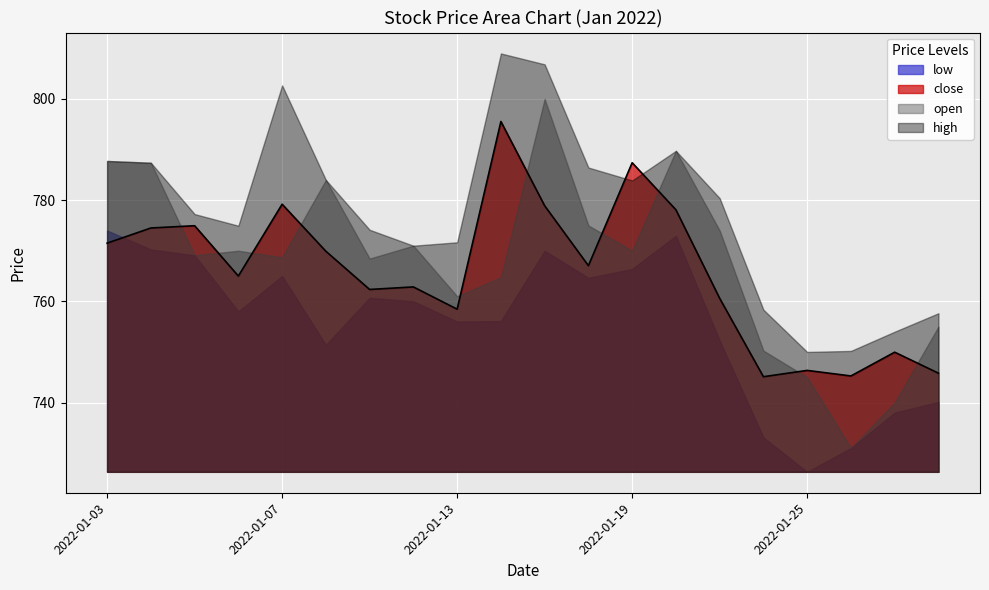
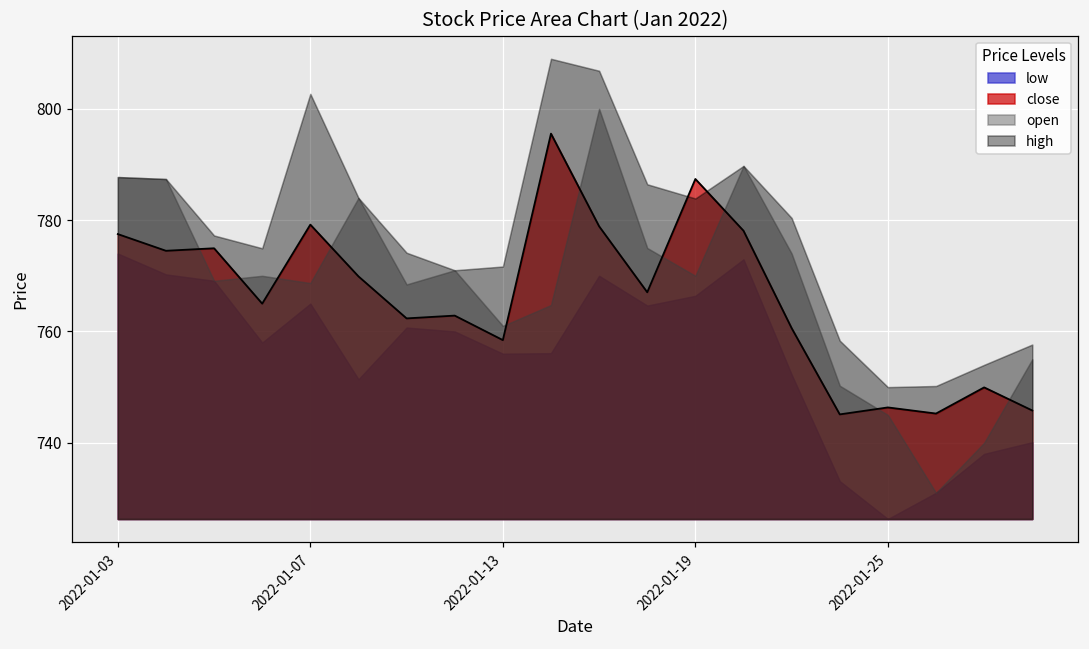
  {
    "close": {
-     "2022-01-03": 772,
+     "2022-01-03": 778,
      "2022-01-07": 779,
      "2022-01-13": 758,
      "2022-01-19": 787,
      "2022-01-25": 746
    },
    "low": {
      "2022-01-03": 774,
      "2022-01-07": 765,
      "2022-01-13": 756,
      "2022-01-19": 766
    },
    "open": {
      "2022-01-07": 769,
      "2022-01-13": 761,
      "2022-01-19": 770
    },
    "high": {
      "2022-01-07": 803,
      "2022-01-13": 772,
      "2022-01-19": 784
    }
  }
